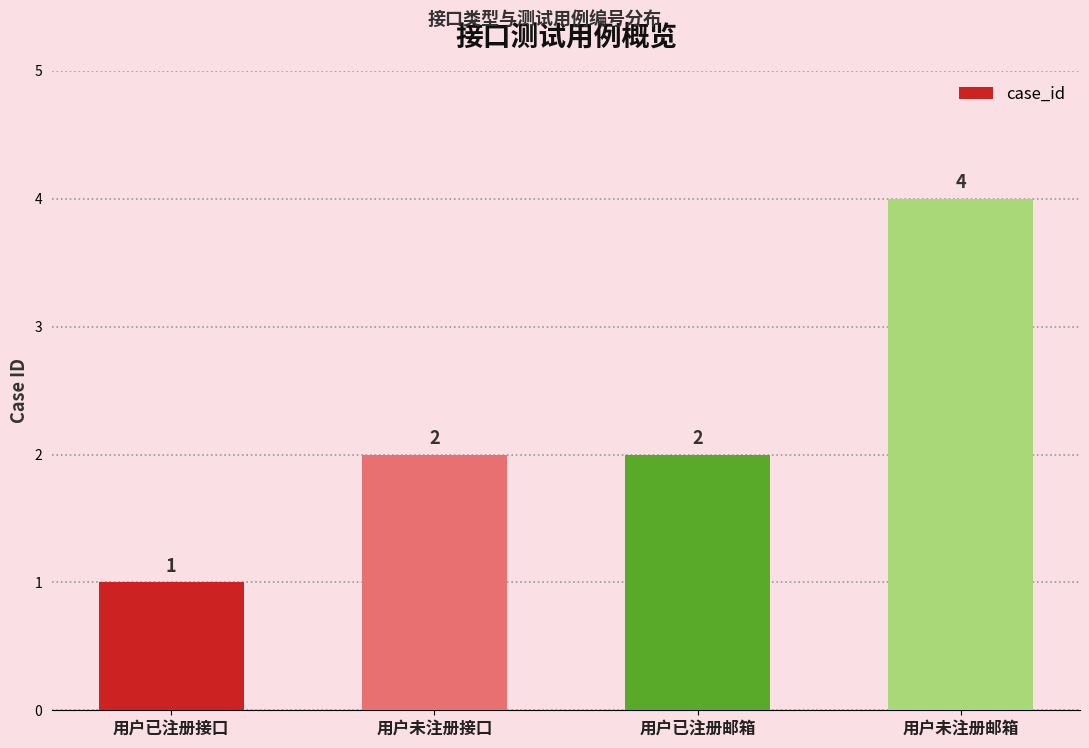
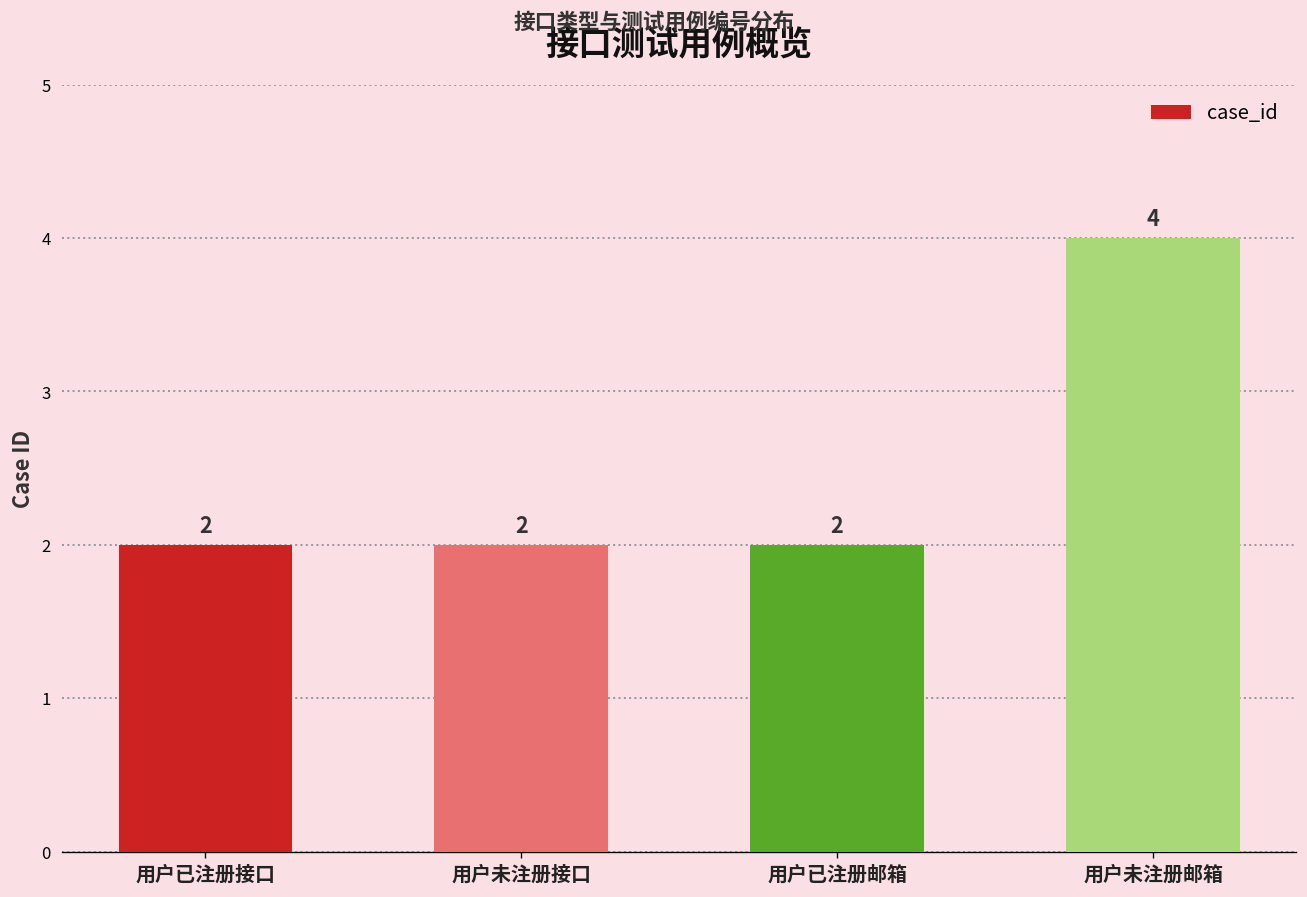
  {
-   "用户已注册接口": 1,
+   "用户已注册接口": 2,
    "用户未注册接口": 2,
    "用户已注册邮箱": 2,
    "用户未注册邮箱": 4
  }
